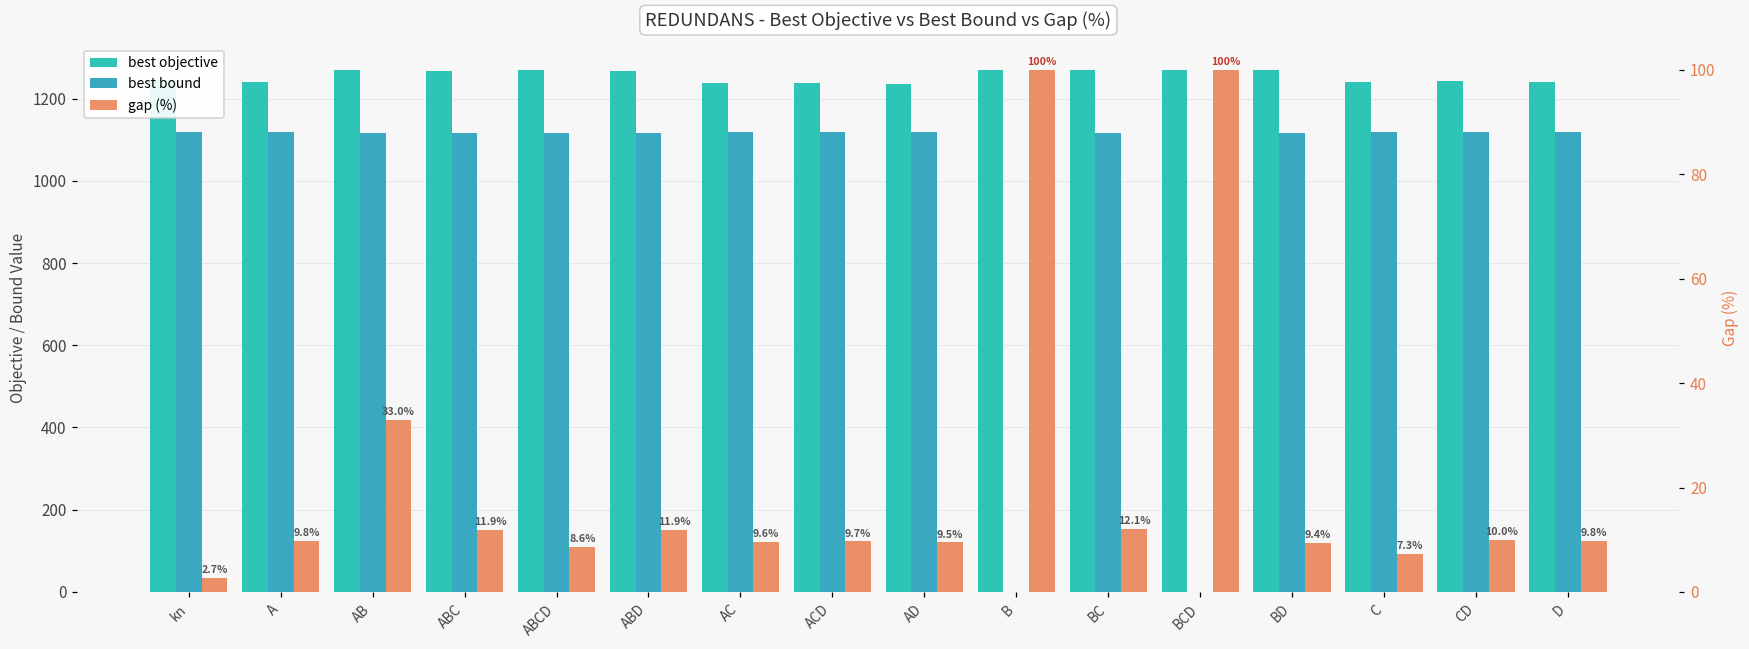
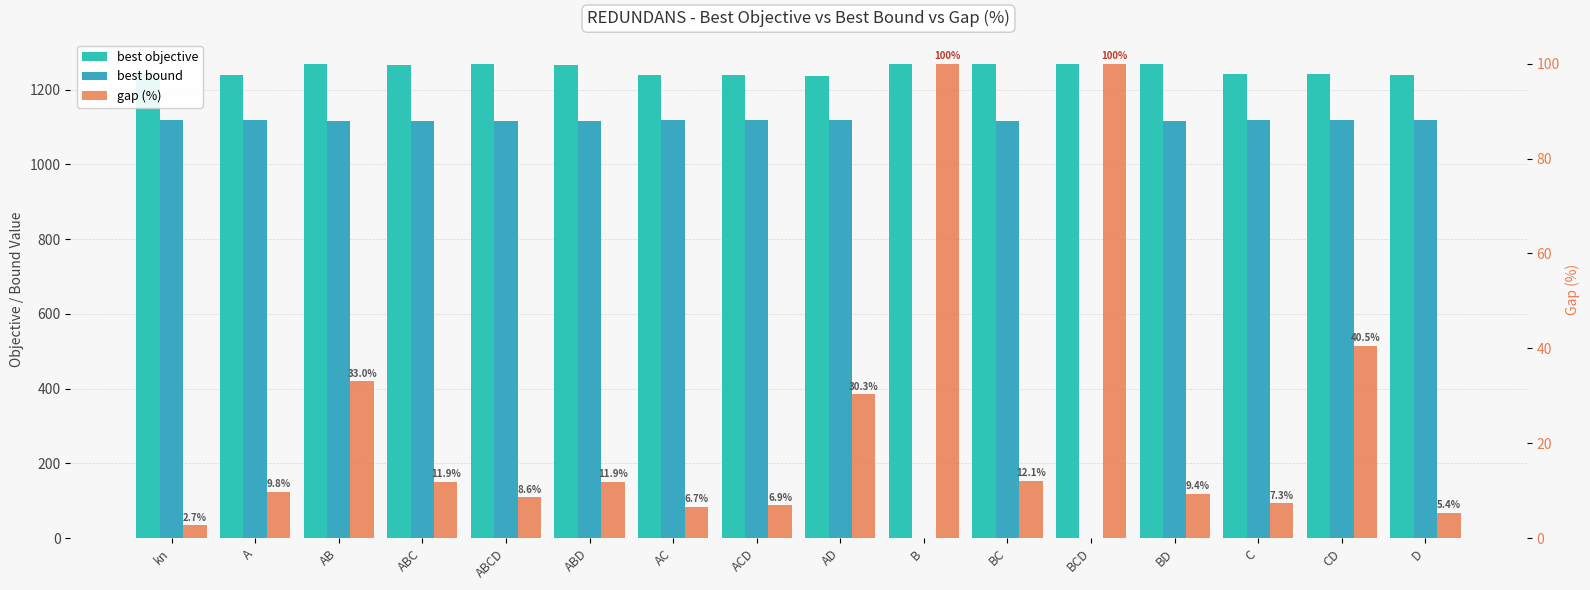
  {
    "gap (%)": {
      "kn": "2.7%",
      "A": "9.8%",
      "AB": "33.0%",
      "ABC": "11.9%",
      "ABCD": "8.6%",
      "ABD": "11.9%",
-     "AC": "9.6%",
-     "ACD": "9.7%",
-     "AD": "9.5%",
+     "AC": "6.7%",
+     "ACD": "6.9%",
+     "AD": "30.3%",
      "B": "100%",
      "BC": "12.1%",
      "BCD": "100%",
      "BD": "9.4%",
      "C": "7.3%",
-     "CD": "10.0%",
-     "D": "9.8%"
+     "CD": "40.5%",
+     "D": "5.4%"
    }
  }
